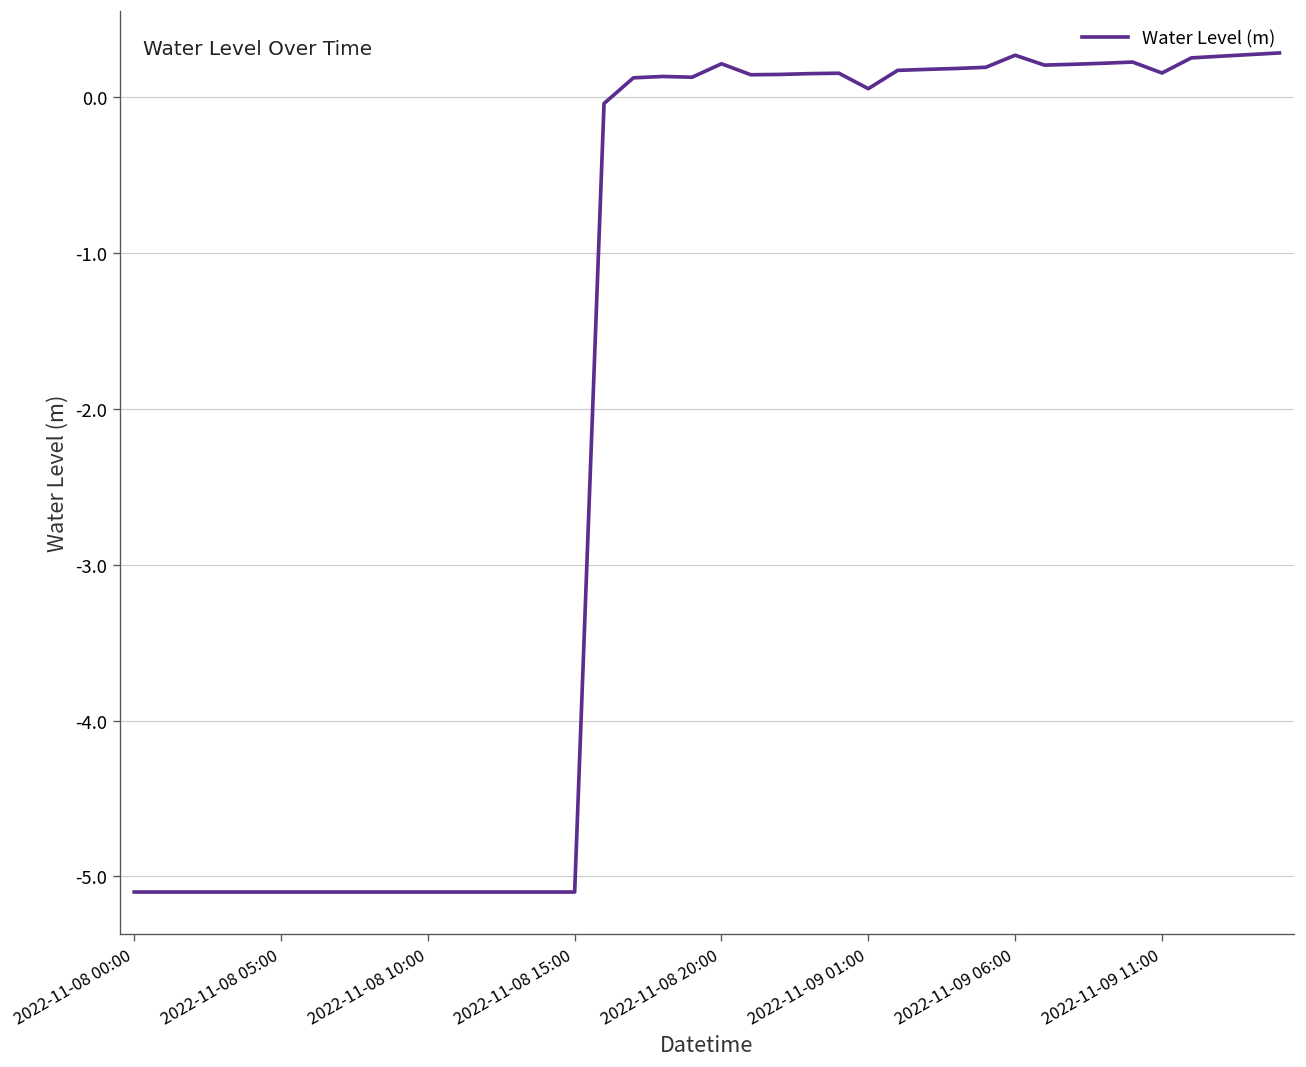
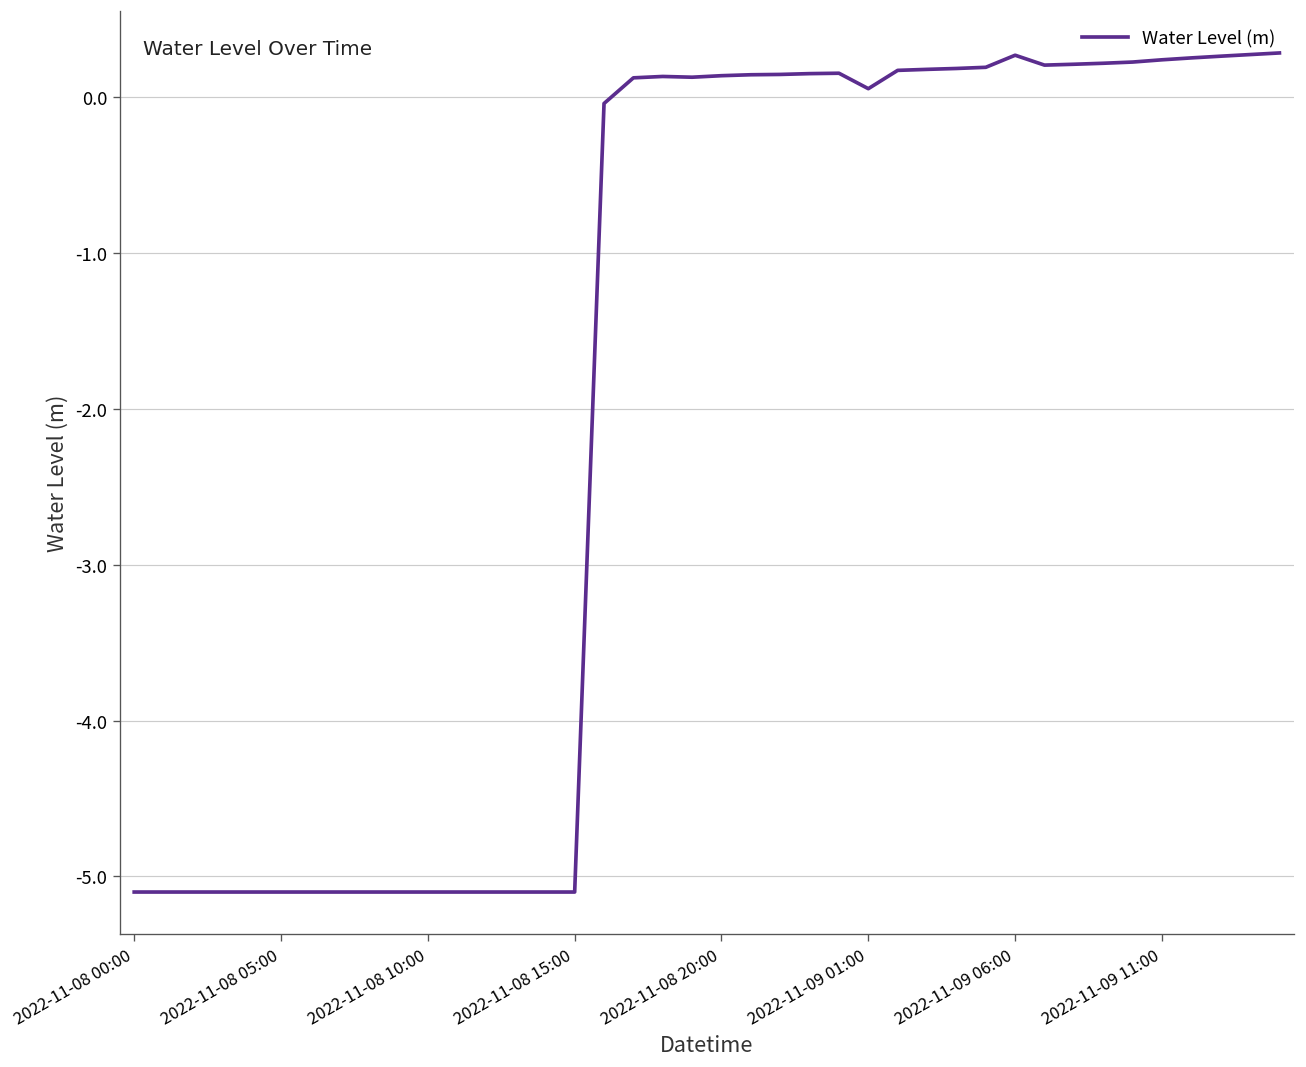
  {
    "2022-11-08 00:00": -5.10,
    "2022-11-08 05:00": -5.10,
    "2022-11-08 10:00": -5.10,
    "2022-11-08 15:00": -5.10,
-   "2022-11-08 20:00": 0.22,
+   "2022-11-08 20:00": 0.14,
    "2022-11-09 01:00": 0.06,
    "2022-11-09 06:00": 0.27,
-   "2022-11-09 11:00": 0.16
+   "2022-11-09 11:00": 0.24
  }
